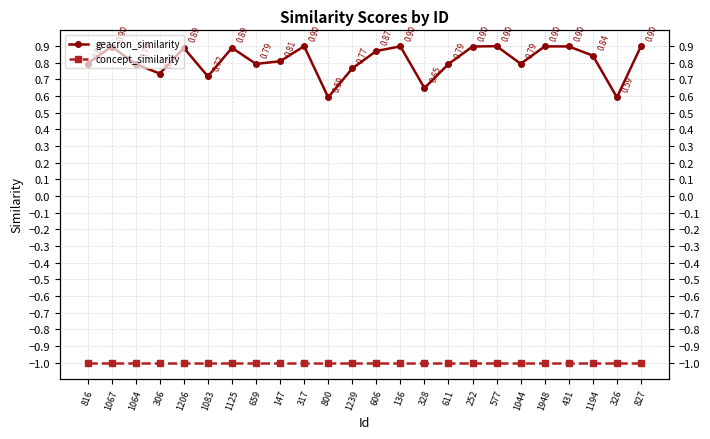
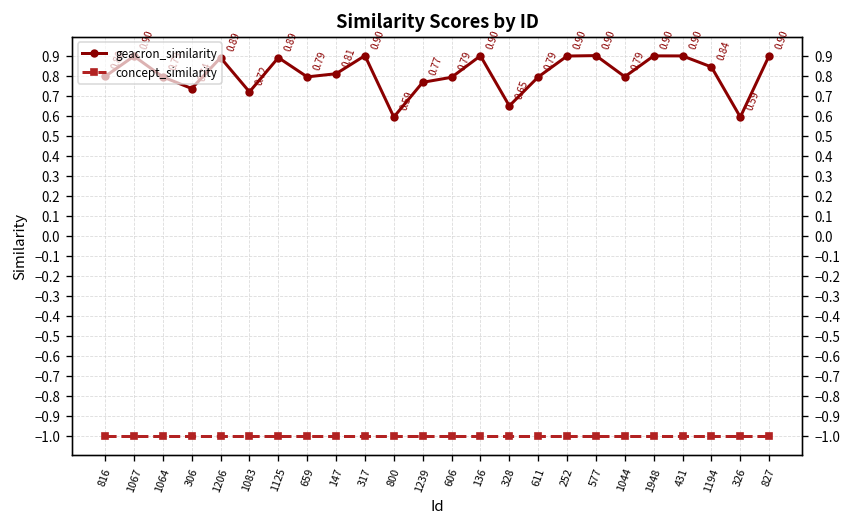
  {
    "geacron_similarity": {
      "1083": 0.72,
      "1125": 0.89,
      "659": 0.79,
      "147": 0.81,
      "317": 0.90,
      "800": 0.59,
      "1239": 0.77,
-     "606": 0.87,
+     "606": 0.79,
      "136": 0.90,
      "328": 0.65,
      "611": 0.79,
      "252": 0.90,
      "577": 0.90,
      "1044": 0.79,
      "1948": 0.90,
      "431": 0.90,
      "1194": 0.84,
      "326": 0.59,
      "827": 0.90
    },
    "concept_similarity": {
      "816": -1.00,
      "1067": -1.00,
      "1064": -1.00,
      "306": -1.00,
      "1206": -1.00,
      "1083": -1.00,
      "1125": -1.00,
      "659": -1.00,
      "147": -1.00,
      "317": -1.00,
      "800": -1.00,
      "1239": -1.00,
      "606": -1.00,
      "136": -1.00,
      "328": -1.00,
      "611": -1.00,
      "252": -1.00,
      "577": -1.00,
      "1044": -1.00,
      "1948": -1.00,
      "431": -1.00,
      "1194": -1.00,
      "326": -1.00,
      "827": -1.00
    }
  }
